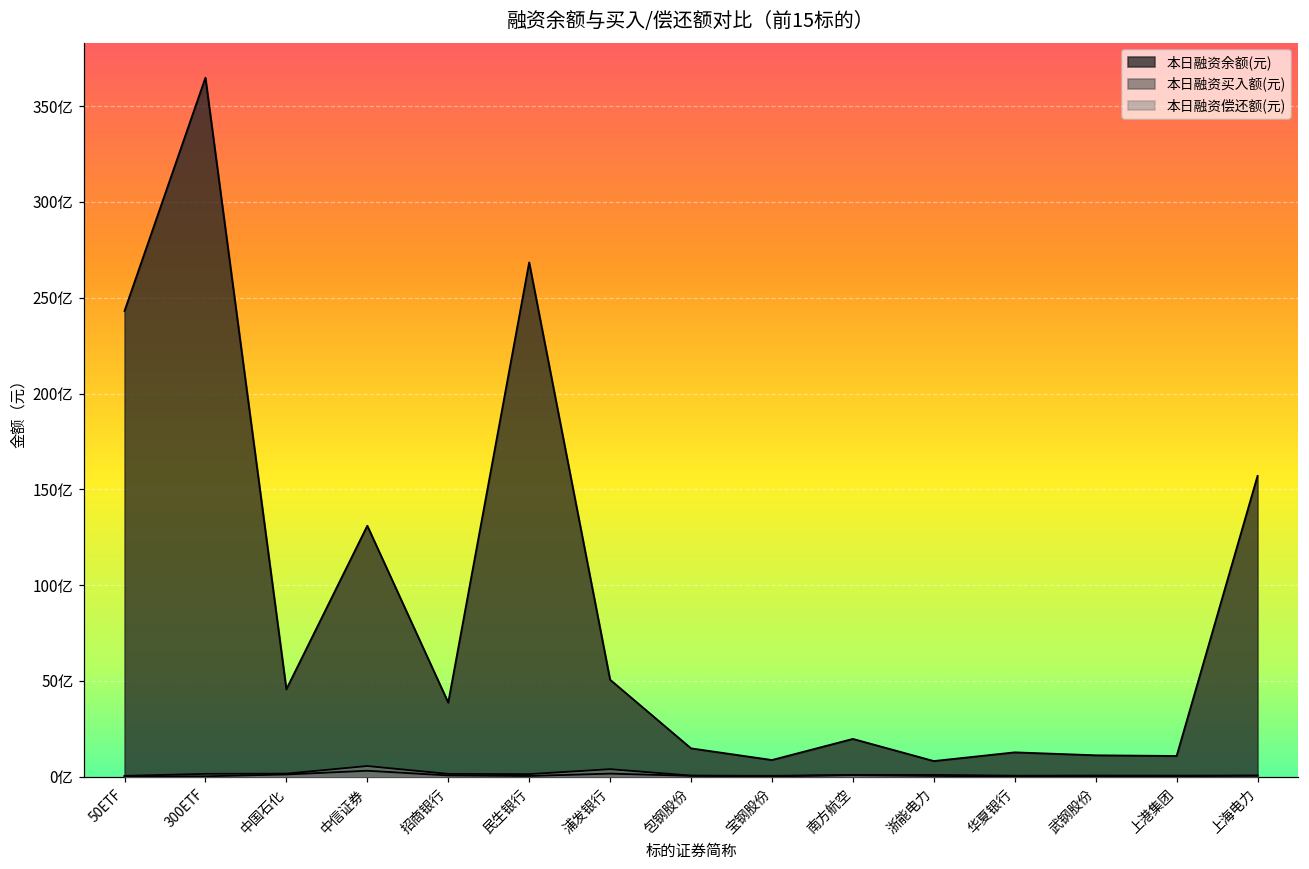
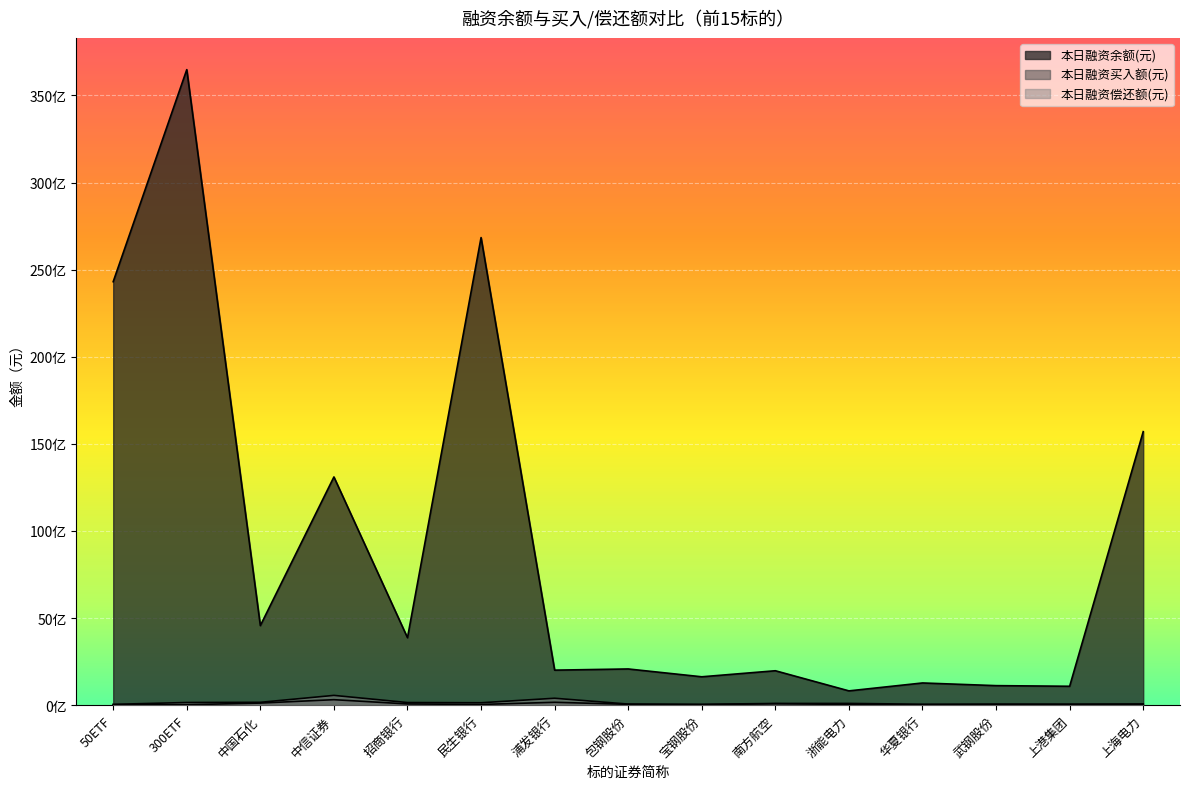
  {
    "本日融资余额(元)": {
      "50ETF": "243亿",
      "300ETF": "365亿",
      "中国石化": "46亿",
      "中信证券": "131亿",
      "招商银行": "39亿",
      "民生银行": "268亿",
-     "浦发银行": "51亿",
-     "包钢股份": "15亿",
-     "宝钢股份": "9亿",
+     "浦发银行": "20亿",
+     "包钢股份": "21亿",
+     "宝钢股份": "16亿",
      "南方航空": "20亿",
      "浙能电力": "8亿",
      "华夏银行": "13亿",
      "武钢股份": "11亿",
      "上港集团": "11亿",
      "上海电力": "157亿"
    }
  }
